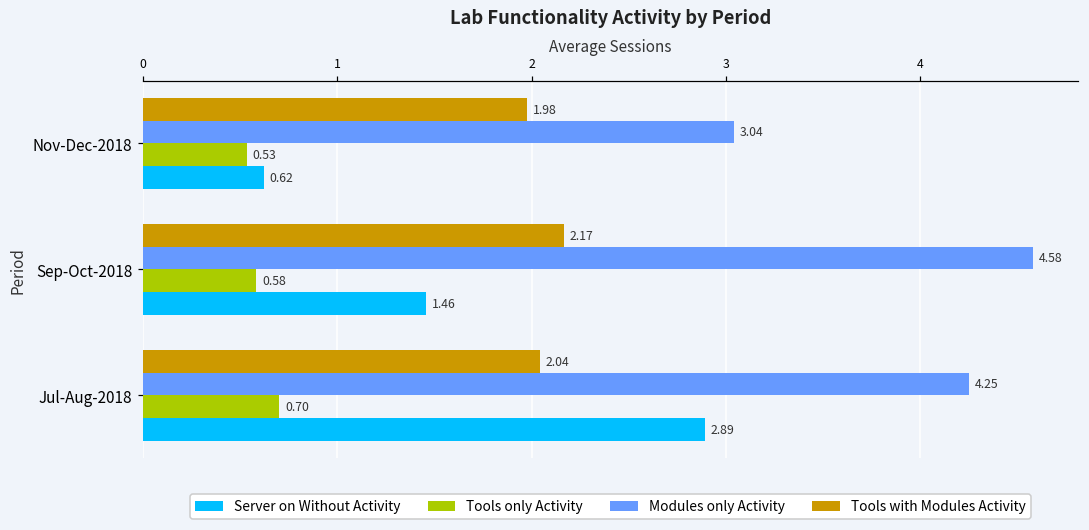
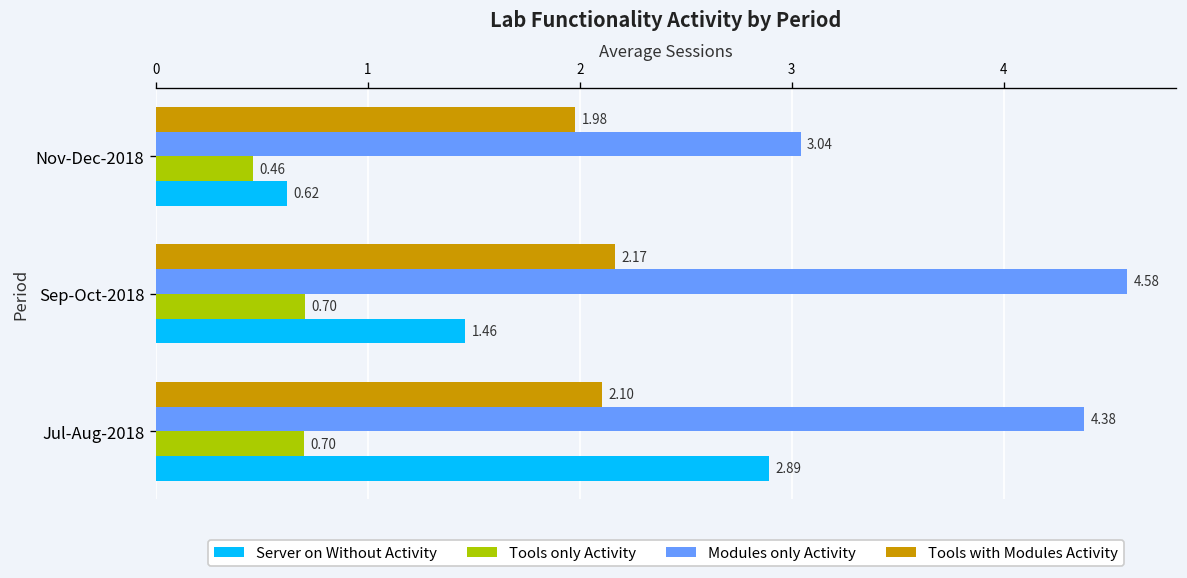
  {
    "Server on Without Activity": {
      "Nov-Dec-2018": 0.62,
      "Sep-Oct-2018": 1.46,
      "Jul-Aug-2018": 2.89
    },
    "Tools only Activity": {
-     "Nov-Dec-2018": 0.53,
-     "Sep-Oct-2018": 0.58,
+     "Nov-Dec-2018": 0.46,
+     "Sep-Oct-2018": 0.70,
      "Jul-Aug-2018": 0.70
    },
    "Modules only Activity": {
      "Nov-Dec-2018": 3.04,
      "Sep-Oct-2018": 4.58,
-     "Jul-Aug-2018": 4.25
+     "Jul-Aug-2018": 4.38
    },
    "Tools with Modules Activity": {
      "Nov-Dec-2018": 1.98,
      "Sep-Oct-2018": 2.17,
-     "Jul-Aug-2018": 2.04
+     "Jul-Aug-2018": 2.10
    }
  }
